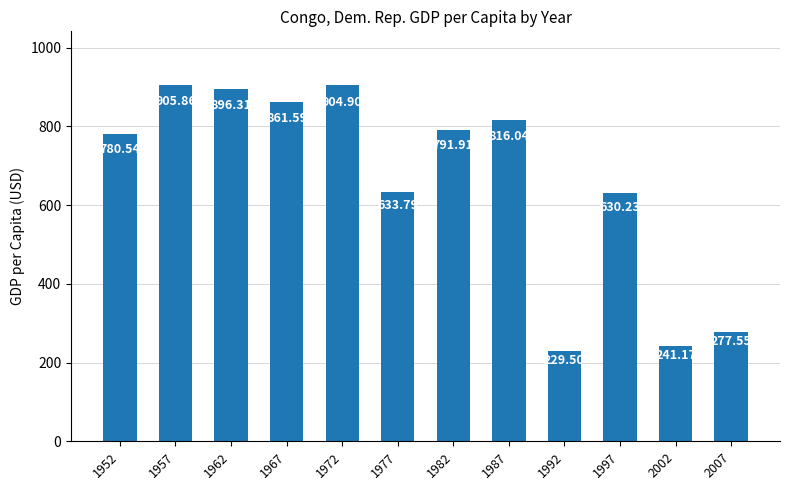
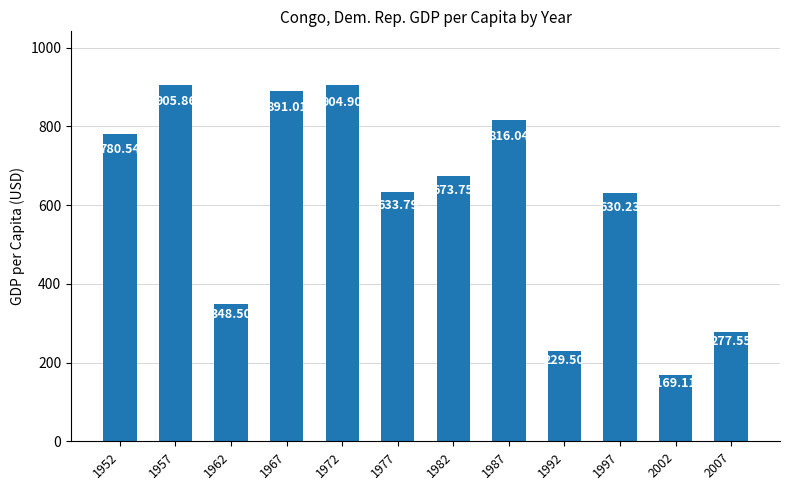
  {
    "1952": 780.54,
    "1957": 905.86,
-   "1962": 896.31,
-   "1967": 861.59,
+   "1962": 348.50,
+   "1967": 891.01,
    "1972": 904.90,
    "1977": 633.79,
-   "1982": 791.91,
+   "1982": 673.75,
    "1987": 816.04,
    "1992": 229.50,
    "1997": 630.23,
-   "2002": 241.17,
+   "2002": 169.11,
    "2007": 277.55
  }
